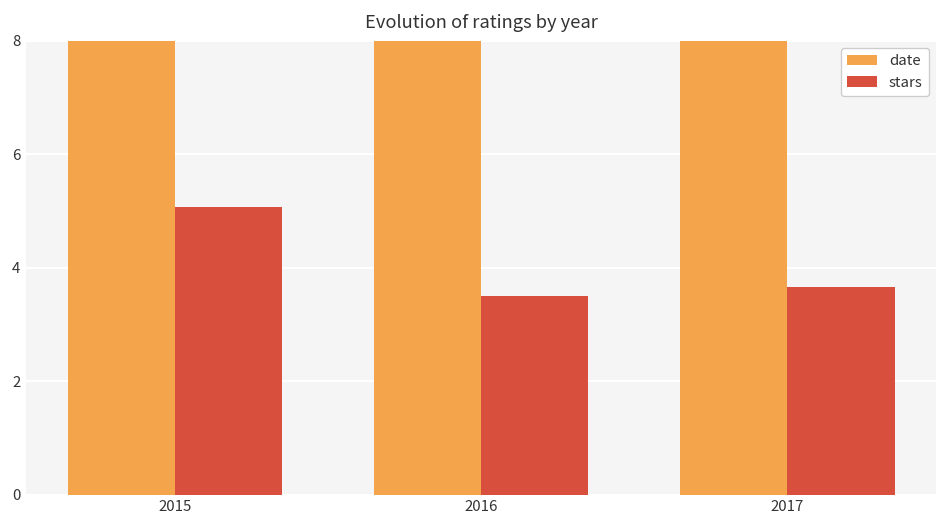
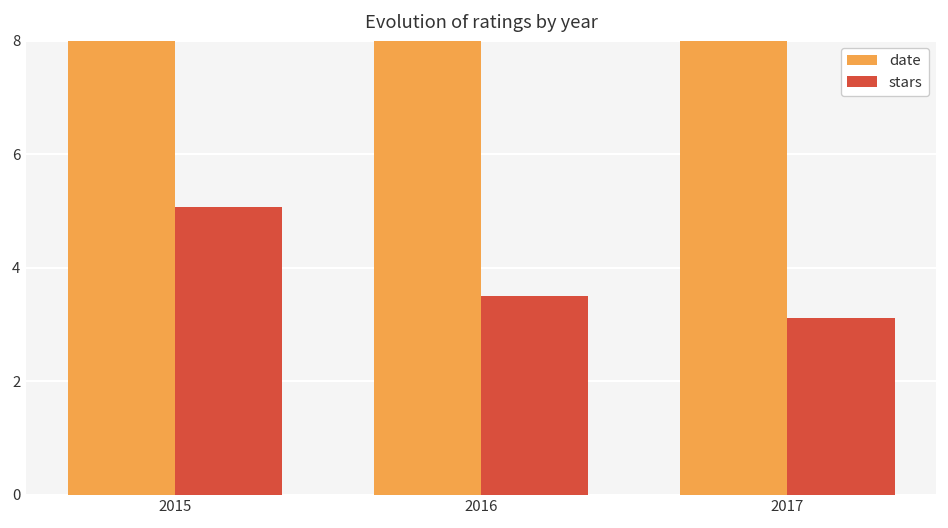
  {
    "stars": {
      "2015": 5.1,
      "2016": 3.5,
-     "2017": 3.7
+     "2017": 3.1
    }
  }
